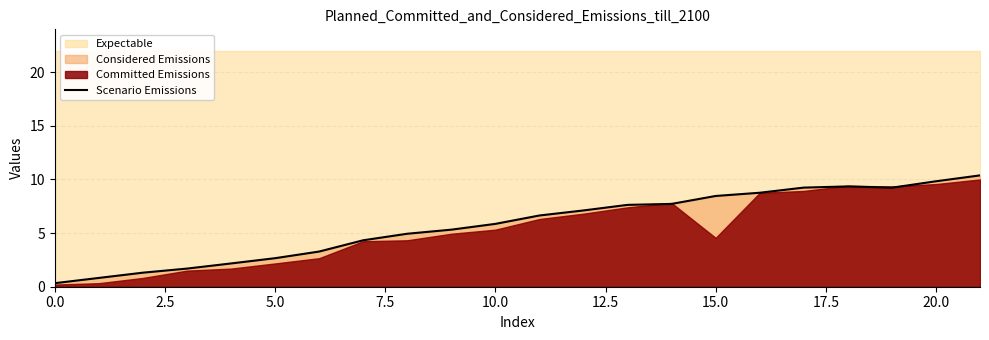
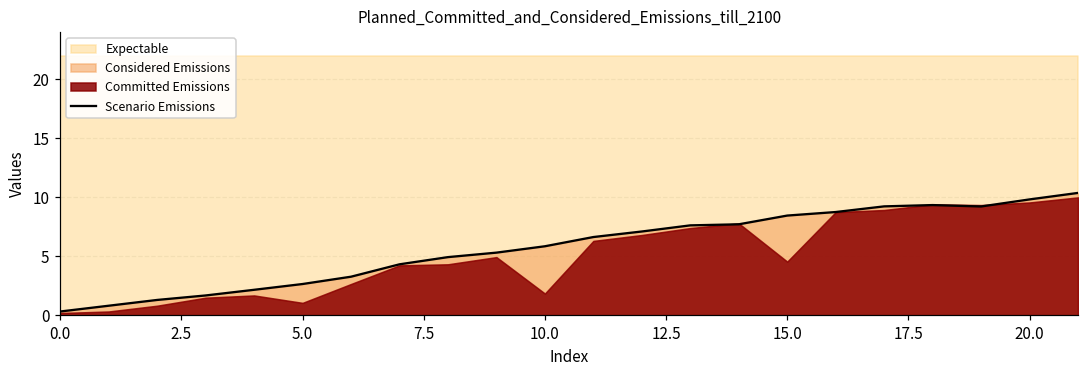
  {
    "Committed Emissions": {
-     "5.0": 2.2,
-     "10.0": 5.3,
+     "5.0": 1.1,
+     "10.0": 1.9,
      "15.0": 4.6,
      "20.0": 9.6
    }
  }
